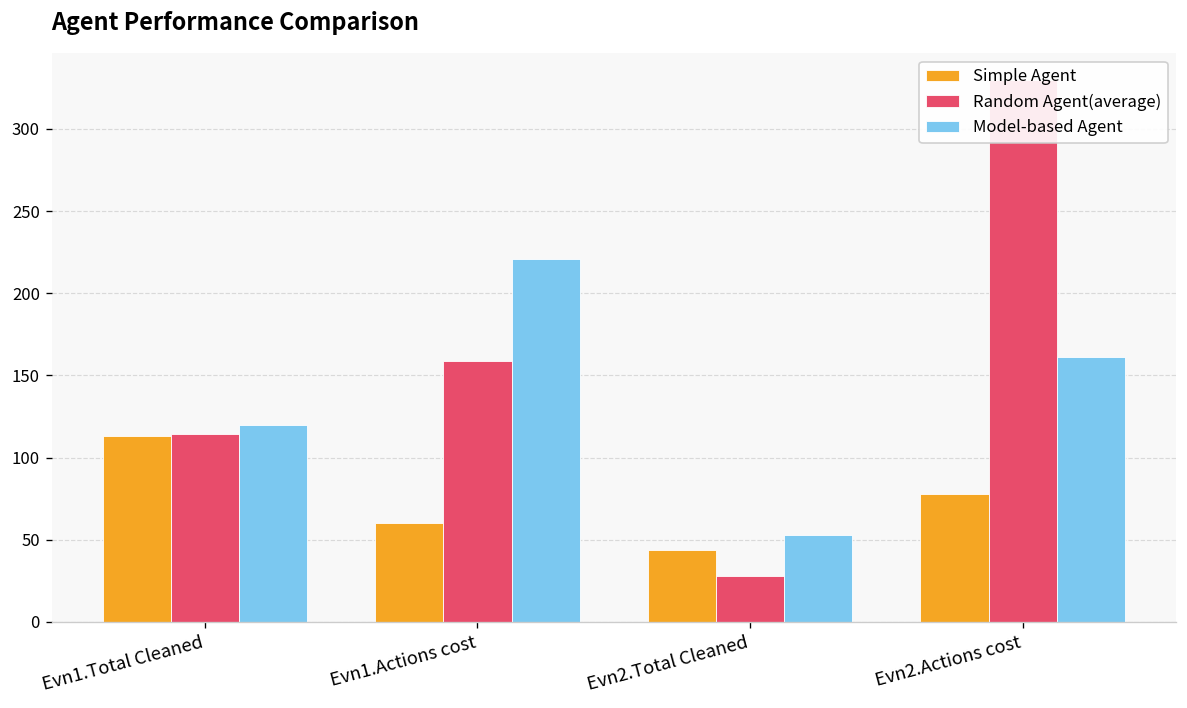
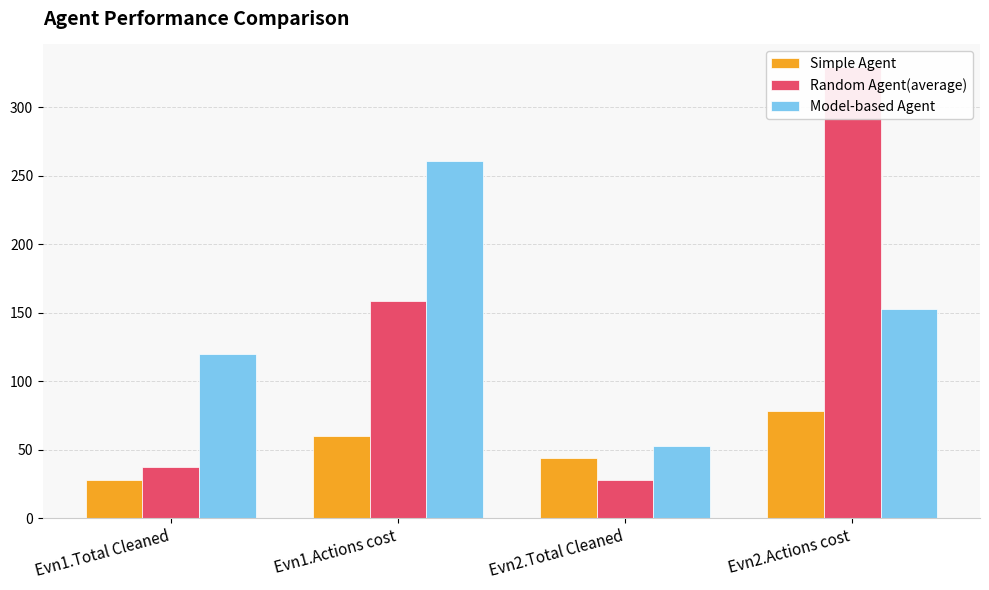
  {
    "Simple Agent": {
-     "Evn1.Total Cleaned": 113,
+     "Evn1.Total Cleaned": 28,
      "Evn1.Actions cost": 60,
      "Evn2.Total Cleaned": 44,
      "Evn2.Actions cost": 78
    },
    "Random Agent(average)": {
-     "Evn1.Total Cleaned": 114,
+     "Evn1.Total Cleaned": 37,
      "Evn1.Actions cost": 159,
      "Evn2.Total Cleaned": 28
    },
    "Model-based Agent": {
      "Evn1.Total Cleaned": 120,
-     "Evn1.Actions cost": 221,
+     "Evn1.Actions cost": 261,
      "Evn2.Total Cleaned": 53,
-     "Evn2.Actions cost": 161
+     "Evn2.Actions cost": 153
    }
  }
